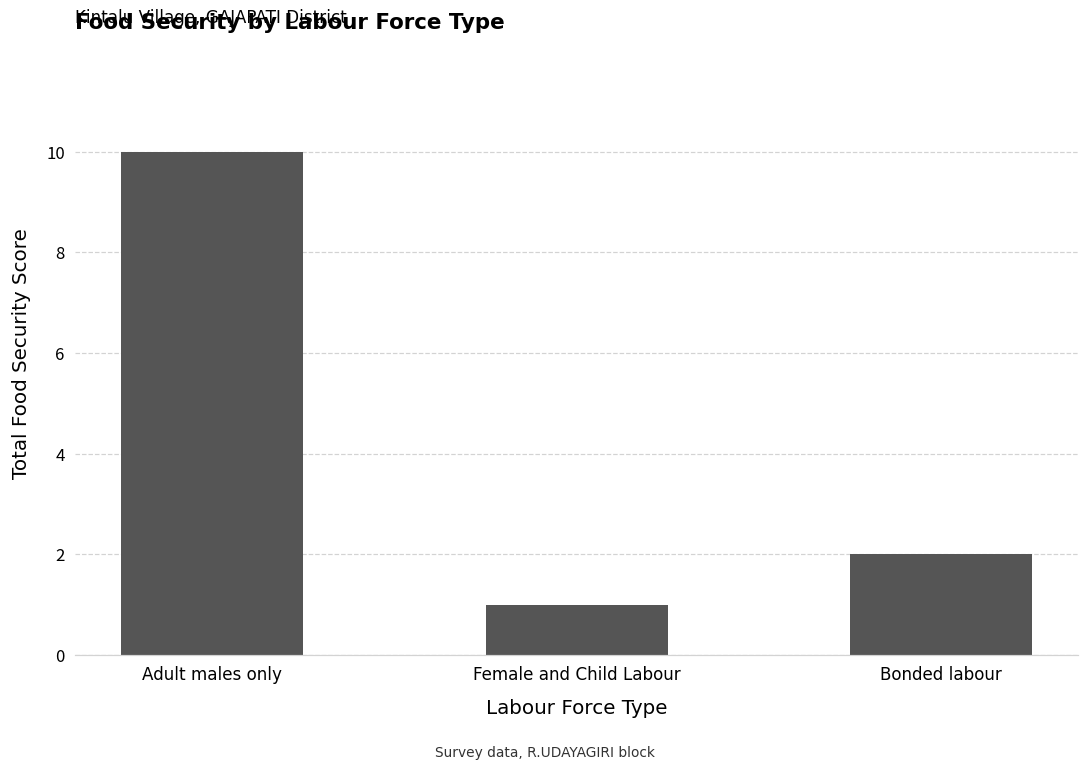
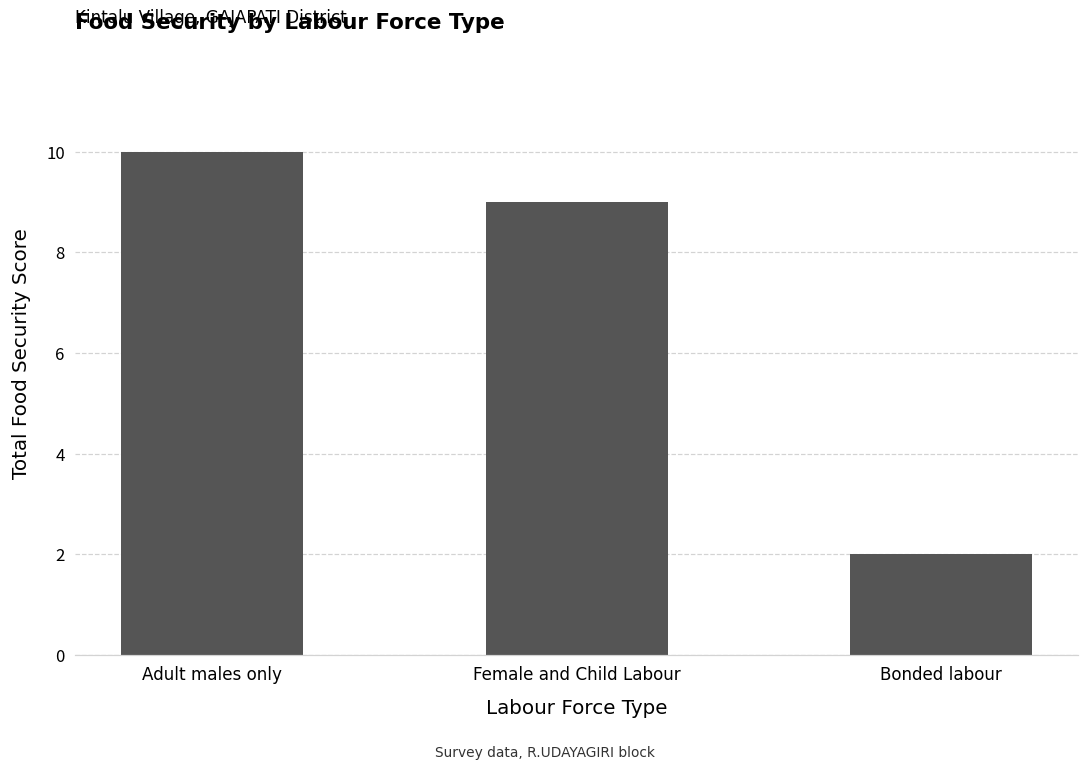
  {
    "Adult males only": 10,
-   "Female and Child Labour": 1,
+   "Female and Child Labour": 9,
    "Bonded labour": 2
  }
